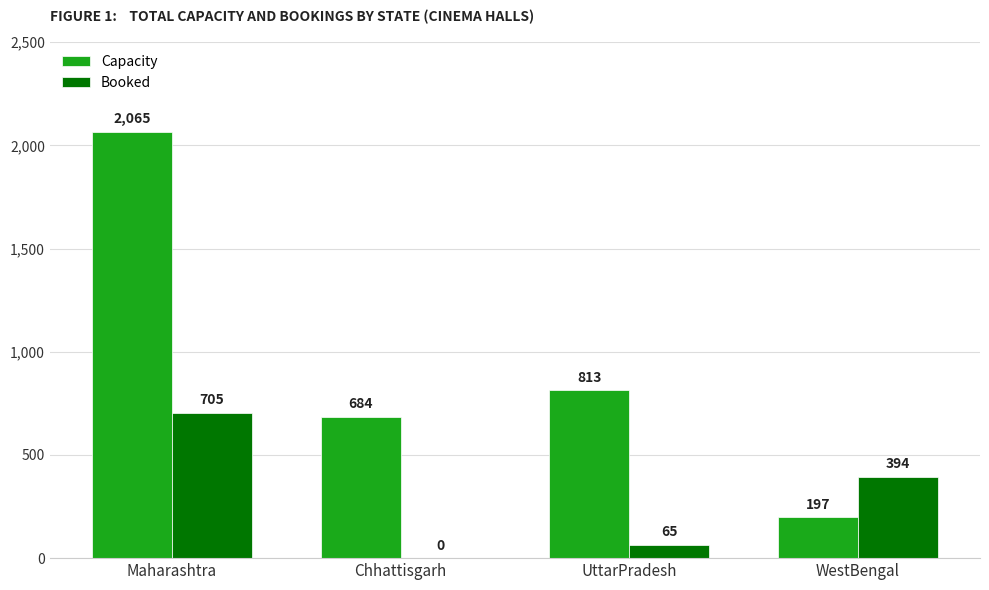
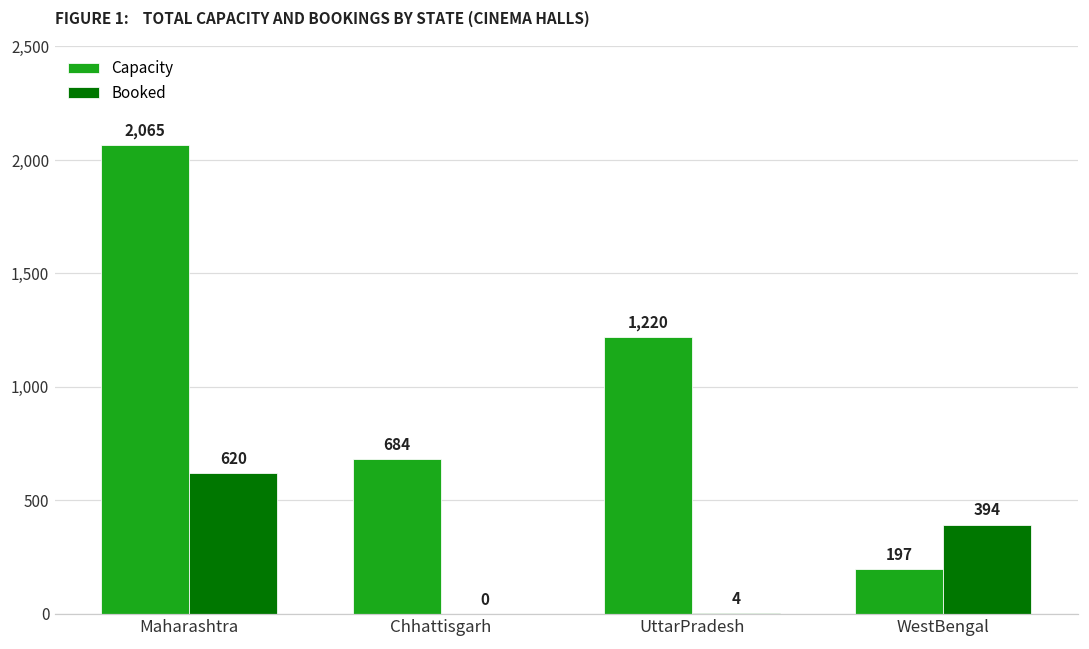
  {
    "Capacity": {
      "Maharashtra": "2,065",
      "Chhattisgarh": "684",
-     "UttarPradesh": "813",
+     "UttarPradesh": "1,220",
      "WestBengal": "197"
    },
    "Booked": {
-     "Maharashtra": "705",
+     "Maharashtra": "620",
      "Chhattisgarh": "0",
-     "UttarPradesh": "65",
+     "UttarPradesh": "4",
      "WestBengal": "394"
    }
  }
